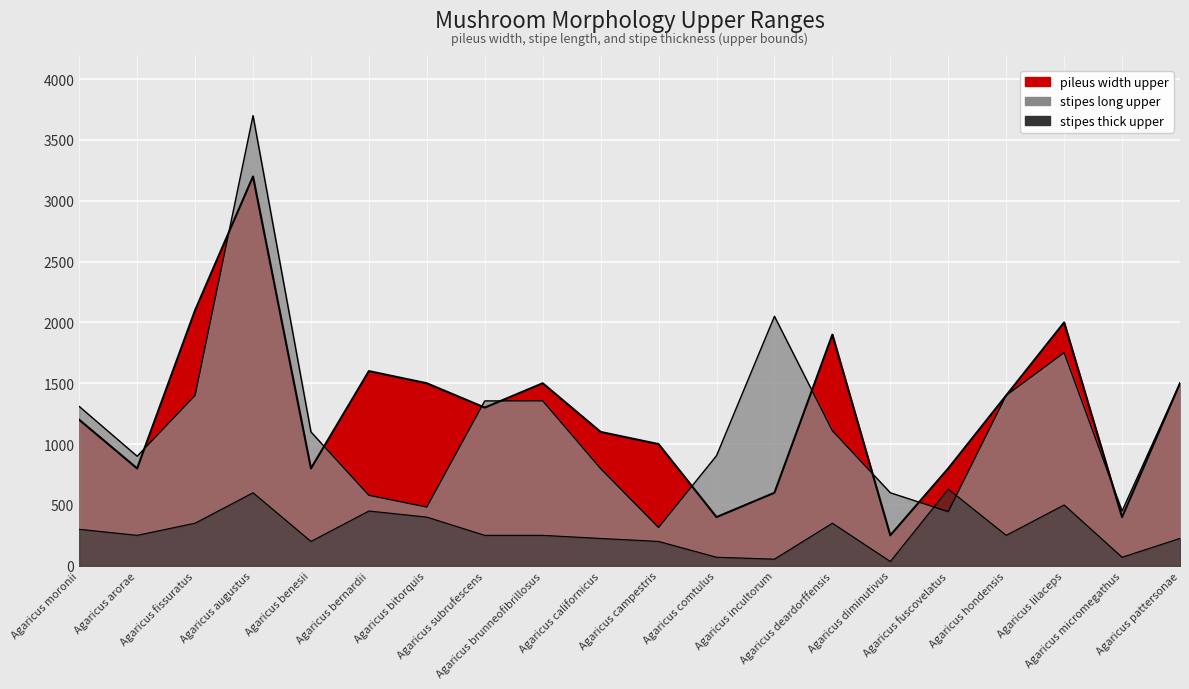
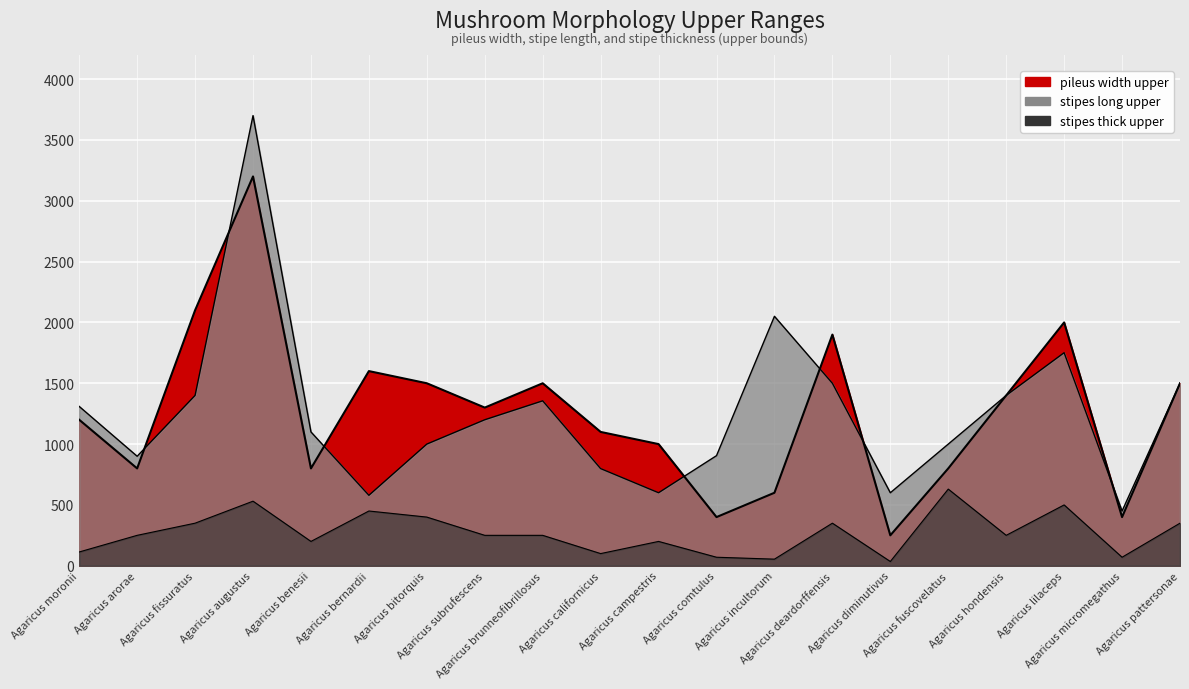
  {
    "pileus width upper": {
      "Agaricus moronii": 1200,
      "Agaricus arorae": 800,
      "Agaricus fissuratus": 2100,
      "Agaricus augustus": 3200,
      "Agaricus benesii": 800,
      "Agaricus bernardii": 1600,
      "Agaricus bitorquis": 1500,
      "Agaricus subrufescens": 1300,
      "Agaricus brunneofibrillosus": 1500,
      "Agaricus californicus": 1100,
      "Agaricus campestris": 1000,
      "Agaricus comtulus": 400,
      "Agaricus incultorum": 600,
      "Agaricus deardorffensis": 1900,
      "Agaricus diminutivus": 250,
      "Agaricus fuscovelatus": 800,
      "Agaricus lilaceps": 2000,
      "Agaricus micromegathus": 400
    },
    "stipes long upper": {
      "Agaricus moronii": 1310,
      "Agaricus arorae": 900,
      "Agaricus fissuratus": 1400,
      "Agaricus augustus": 3700,
      "Agaricus benesii": 1100,
      "Agaricus bernardii": 580,
-     "Agaricus bitorquis": 480,
-     "Agaricus subrufescens": 1350,
+     "Agaricus bitorquis": 1000,
+     "Agaricus subrufescens": 1200,
      "Agaricus brunneofibrillosus": 1360,
      "Agaricus californicus": 800,
-     "Agaricus campestris": 310,
+     "Agaricus campestris": 600,
      "Agaricus comtulus": 910,
      "Agaricus incultorum": 2050,
-     "Agaricus deardorffensis": 1110,
+     "Agaricus deardorffensis": 1500,
      "Agaricus diminutivus": 600,
-     "Agaricus fuscovelatus": 440,
+     "Agaricus fuscovelatus": 1000,
      "Agaricus lilaceps": 1750,
      "Agaricus micromegathus": 450
    },
    "stipes thick upper": {
-     "Agaricus moronii": 300,
+     "Agaricus moronii": 110,
      "Agaricus arorae": 250,
      "Agaricus fissuratus": 350,
-     "Agaricus augustus": 600,
+     "Agaricus augustus": 530,
      "Agaricus benesii": 200,
      "Agaricus bernardii": 450,
      "Agaricus bitorquis": 400,
      "Agaricus subrufescens": 250,
      "Agaricus brunneofibrillosus": 250,
-     "Agaricus californicus": 220,
+     "Agaricus californicus": 100,
      "Agaricus campestris": 200,
      "Agaricus comtulus": 70,
      "Agaricus incultorum": 50,
      "Agaricus deardorffensis": 350,
      "Agaricus diminutivus": 40,
      "Agaricus fuscovelatus": 630,
      "Agaricus hondensis": 250,
      "Agaricus lilaceps": 500,
      "Agaricus micromegathus": 70,
-     "Agaricus pattersonae": 220
+     "Agaricus pattersonae": 350
    }
  }
